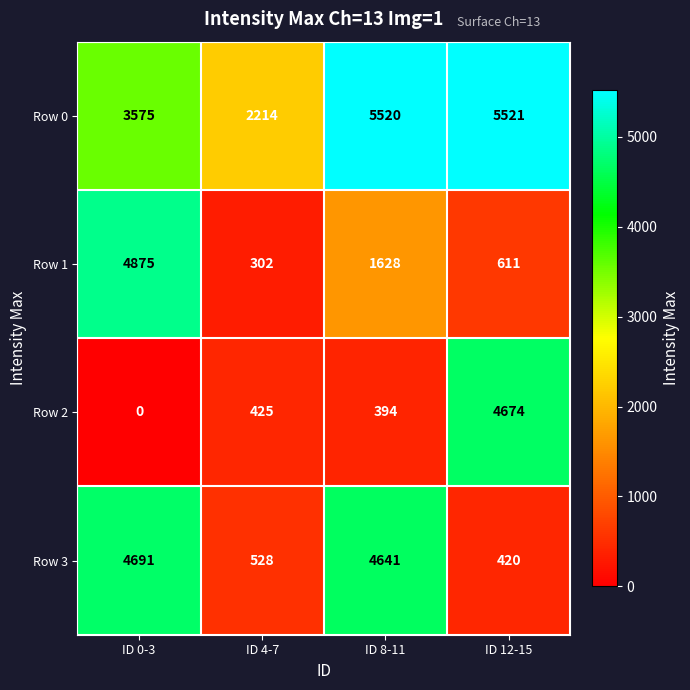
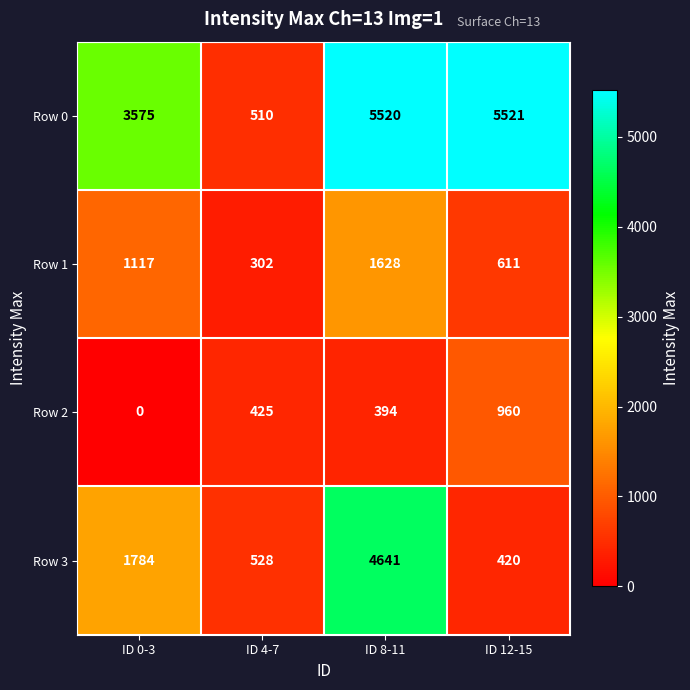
  {
    "Row 0": {
      "ID 0-3": 3575,
-     "ID 4-7": 2214,
+     "ID 4-7": 510,
      "ID 8-11": 5520,
      "ID 12-15": 5521
    },
    "Row 1": {
-     "ID 0-3": 4875,
+     "ID 0-3": 1117,
      "ID 4-7": 302,
      "ID 8-11": 1628,
      "ID 12-15": 611
    },
    "Row 2": {
      "ID 0-3": 0,
      "ID 4-7": 425,
      "ID 8-11": 394,
-     "ID 12-15": 4674
+     "ID 12-15": 960
    },
    "Row 3": {
-     "ID 0-3": 4691,
+     "ID 0-3": 1784,
      "ID 4-7": 528,
      "ID 8-11": 4641,
      "ID 12-15": 420
    }
  }
